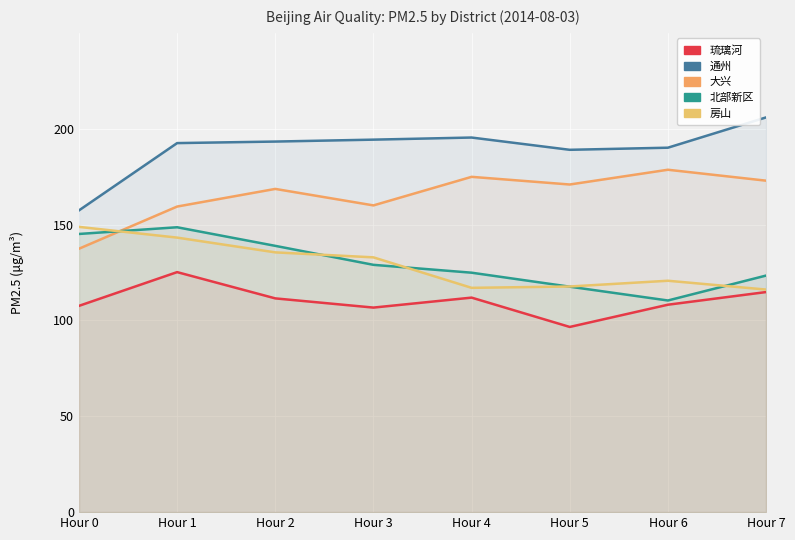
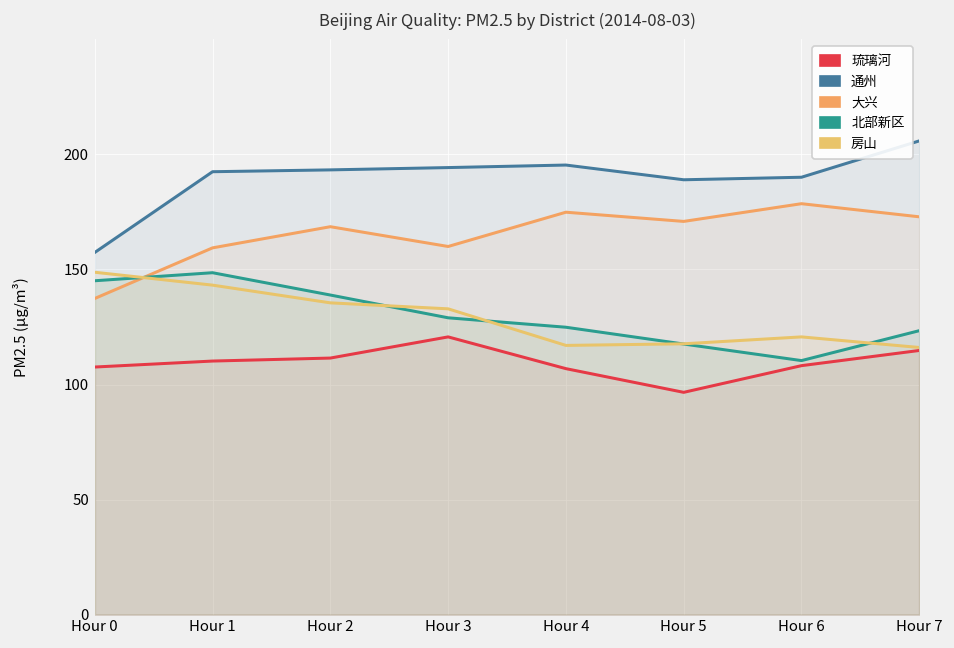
  {
    "琉璃河": {
      "Hour 0": 108,
-     "Hour 1": 125,
+     "Hour 1": 110,
      "Hour 2": 112,
-     "Hour 3": 107,
-     "Hour 4": 112,
+     "Hour 3": 121,
+     "Hour 4": 107,
      "Hour 5": 97,
      "Hour 6": 108
    }
  }
